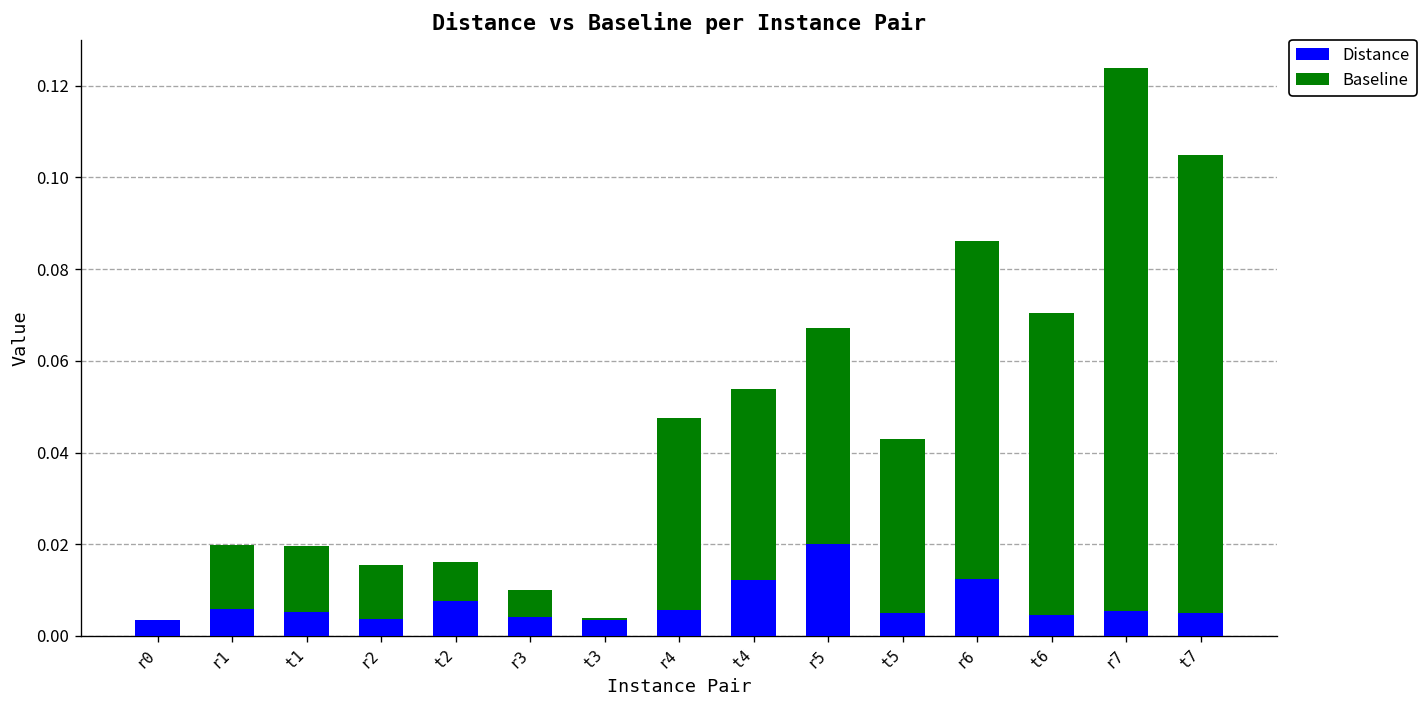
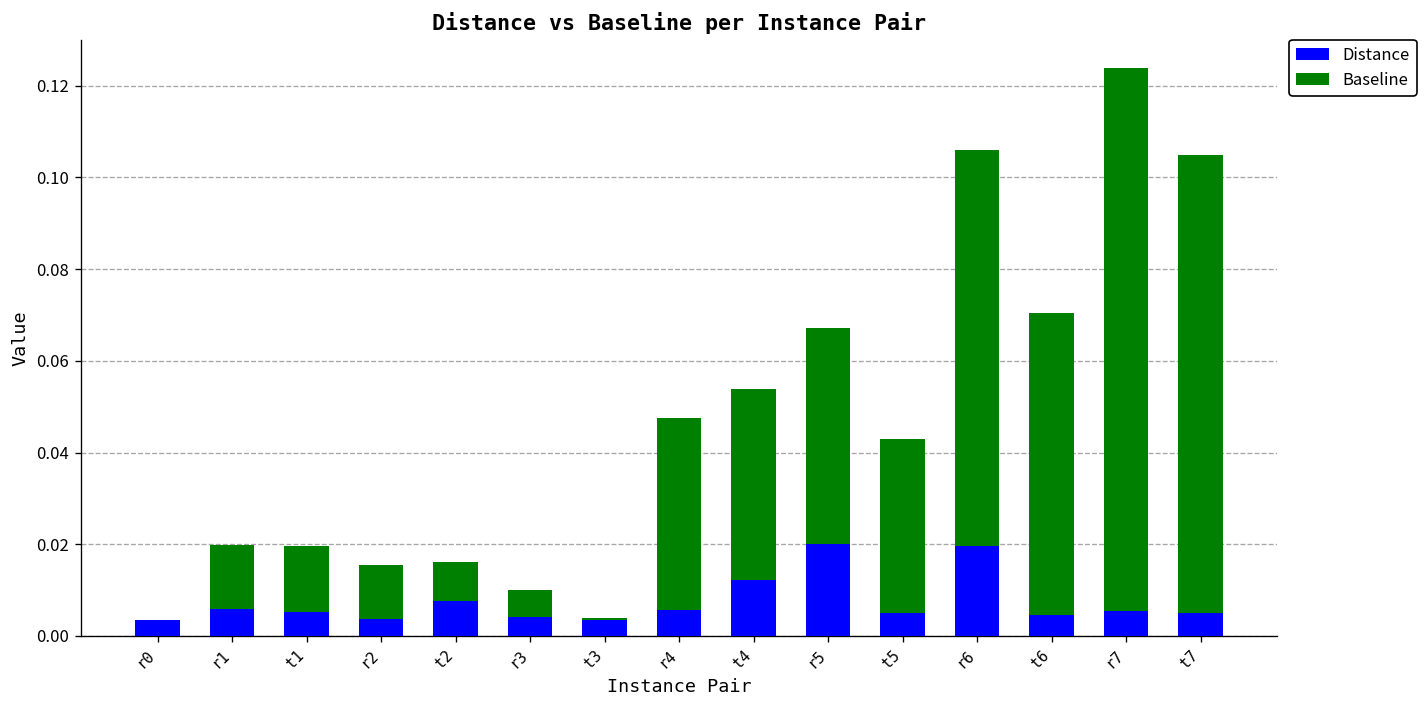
  {
    "Distance": {
      "r0": 0.003,
      "r1": 0.006,
      "t1": 0.005,
      "r2": 0.004,
      "t2": 0.008,
      "r3": 0.004,
      "t3": 0.004,
      "r4": 0.006,
      "t4": 0.012,
      "r5": 0.020,
      "t5": 0.005,
-     "r6": 0.012,
+     "r6": 0.020,
      "t6": 0.005,
      "r7": 0.005,
      "t7": 0.005
    },
    "Baseline": {
      "r0": 0.000,
      "r1": 0.014,
      "t1": 0.015,
      "r2": 0.012,
      "t2": 0.009,
      "r3": 0.006,
      "r4": 0.042,
      "t4": 0.042,
      "r5": 0.047,
      "t5": 0.038,
-     "r6": 0.074,
+     "r6": 0.086,
      "t6": 0.066,
      "r7": 0.118,
      "t7": 0.100
    }
  }
